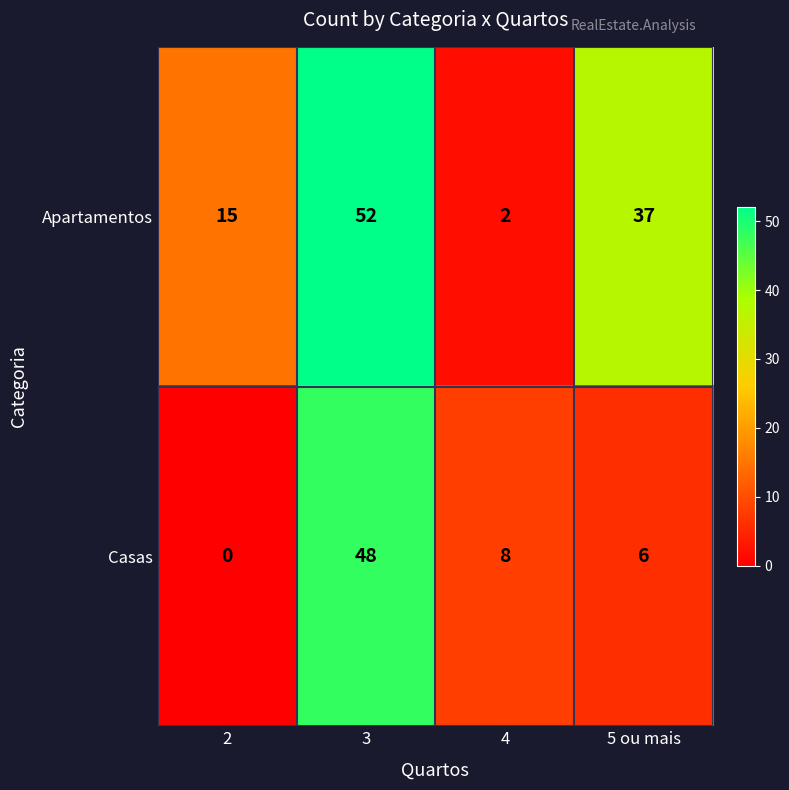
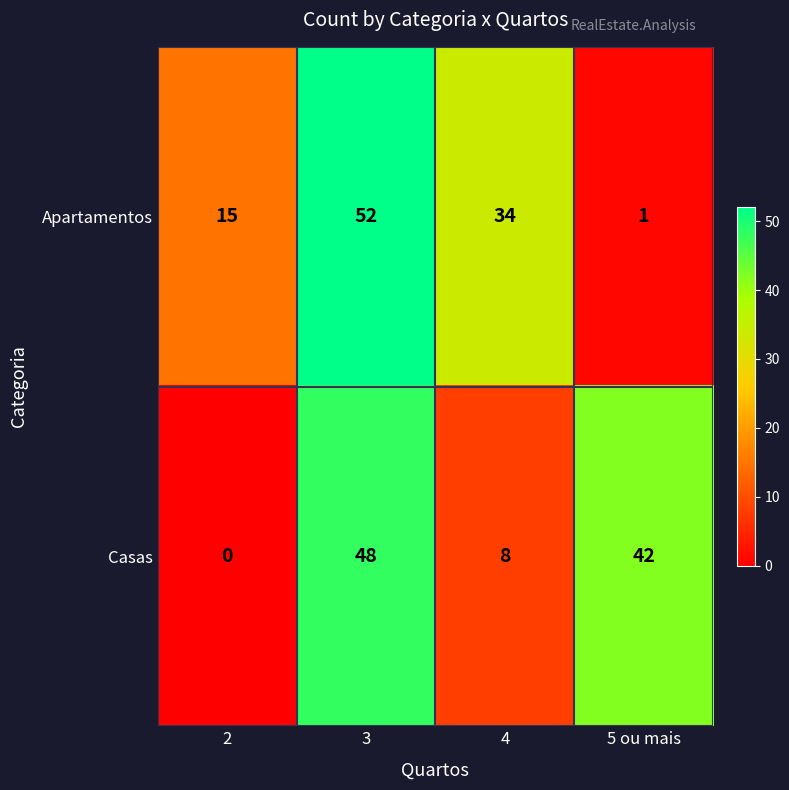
  {
    "Apartamentos": {
      "2": 15,
      "3": 52,
-     "4": 2,
-     "5 ou mais": 37
+     "4": 34,
+     "5 ou mais": 1
    },
    "Casas": {
      "2": 0,
      "3": 48,
      "4": 8,
-     "5 ou mais": 6
+     "5 ou mais": 42
    }
  }
